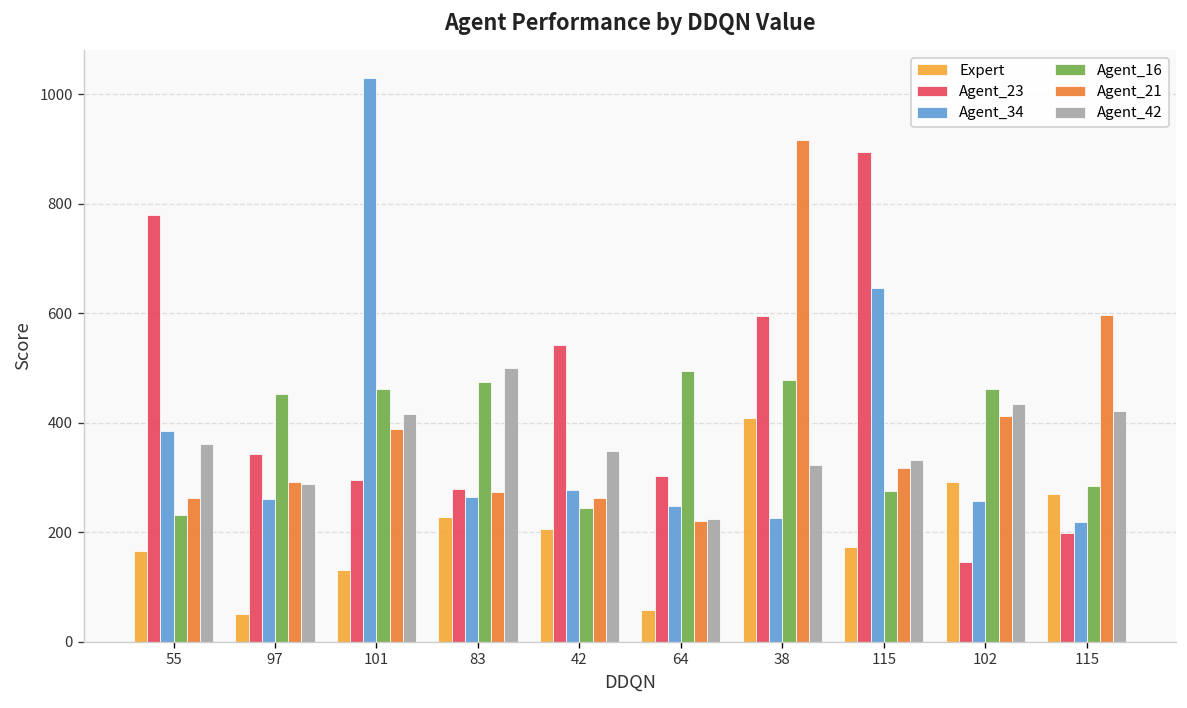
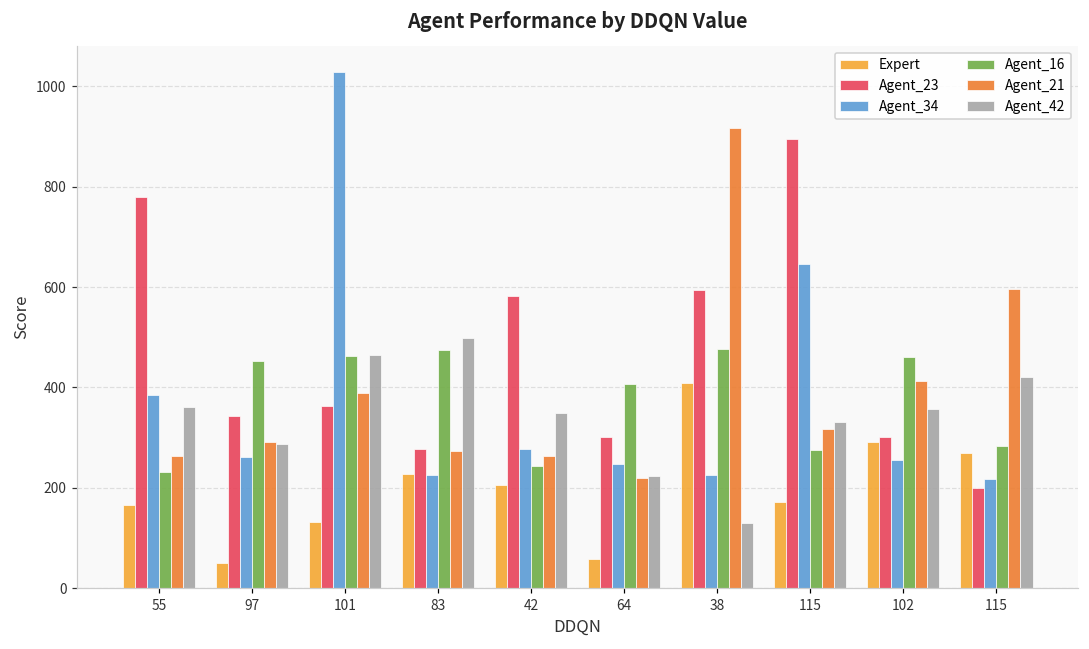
  {
    "Agent_23": {
      "55": 780,
      "97": 340,
-     "101": 300,
+     "101": 360,
      "83": 280,
-     "42": 540,
+     "42": 580,
      "64": 300,
      "38": 590,
-     "102": 150
+     "102": 300
    },
    "Agent_34": {
      "55": 380,
      "97": 260,
      "101": 1030,
-     "83": 260,
+     "83": 230,
      "42": 280,
      "64": 250,
      "38": 230,
      "102": 260
    },
    "Agent_16": {
      "55": 230,
      "97": 450,
      "101": 460,
      "83": 470,
      "42": 240,
-     "64": 490,
+     "64": 410,
      "38": 480,
      "102": 460
    },
    "Agent_42": {
      "55": 360,
      "97": 290,
-     "101": 420,
+     "101": 470,
      "83": 500,
      "42": 350,
      "64": 220,
-     "38": 320,
-     "102": 430
+     "38": 130,
+     "102": 360
    }
  }
